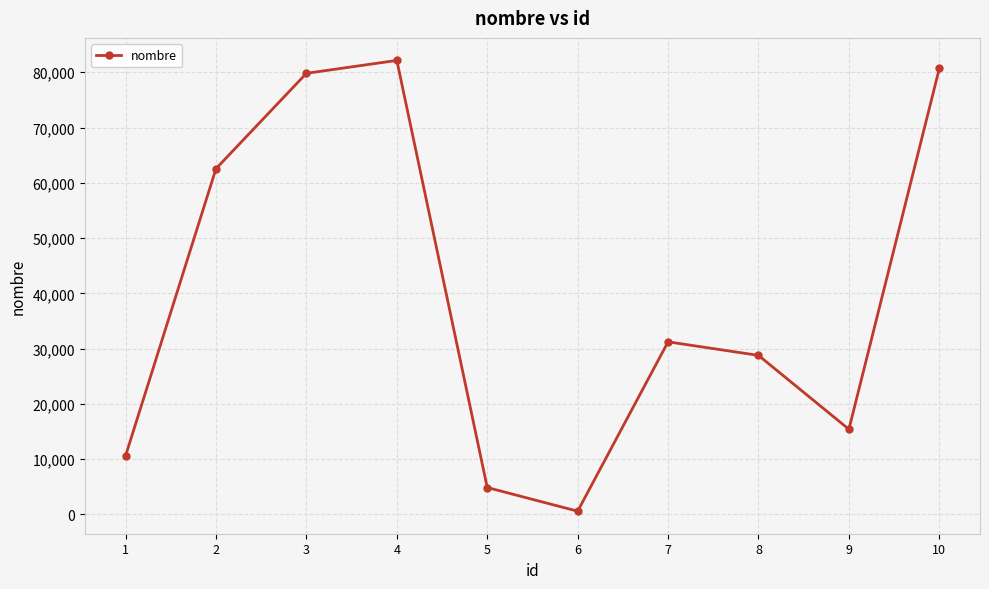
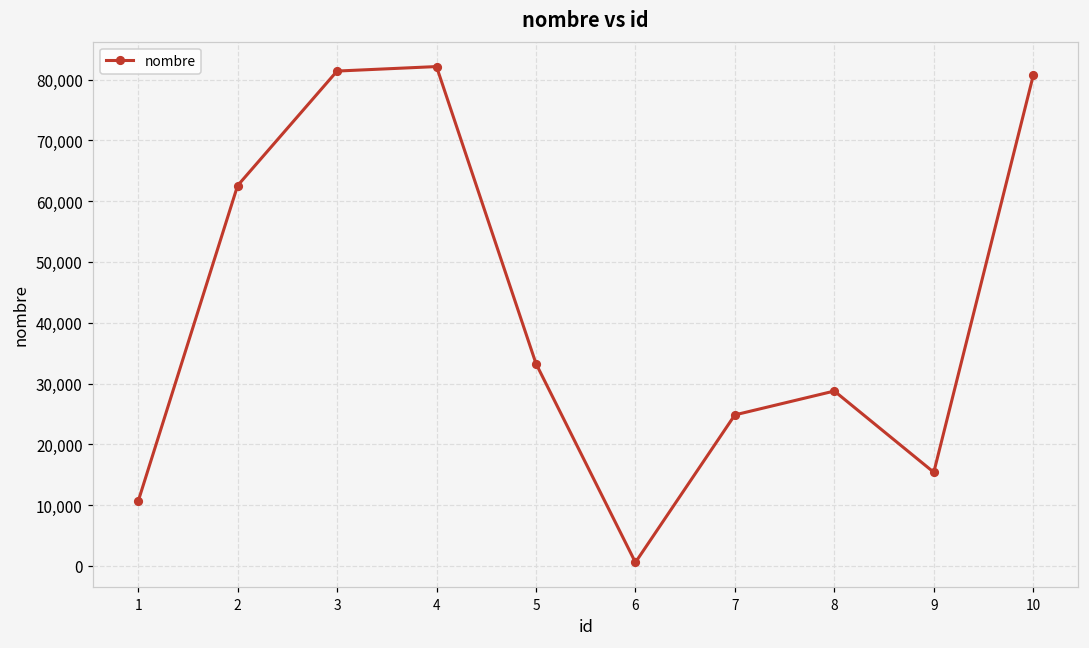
  {
    "1": "11,000",
    "2": "63,000",
-   "3": "80,000",
+   "3": "81,000",
    "4": "82,000",
-   "5": "5,000",
+   "5": "33,000",
    "6": "1,000",
-   "7": "31,000",
+   "7": "25,000",
    "8": "29,000",
    "9": "15,000",
    "10": "81,000"
  }
